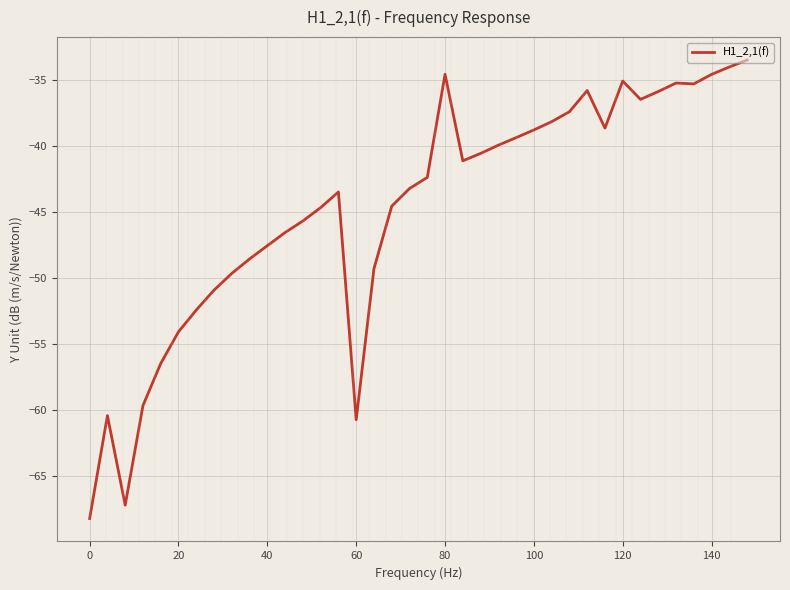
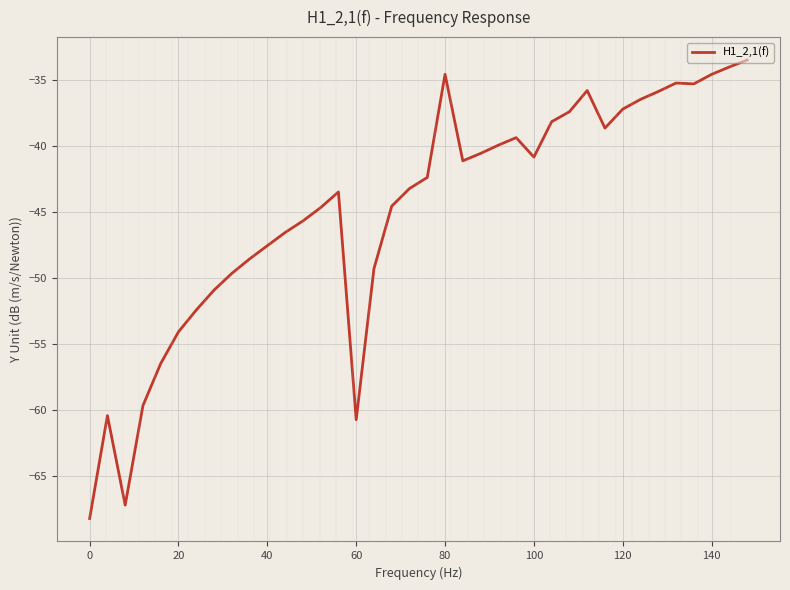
  {
    "0": -68.2,
    "20": -54.1,
    "40": -47.5,
    "60": -60.7,
    "80": -34.6,
-   "100": -38.8,
-   "120": -35.1,
+   "100": -40.8,
+   "120": -37.2,
    "140": -34.6
  }
